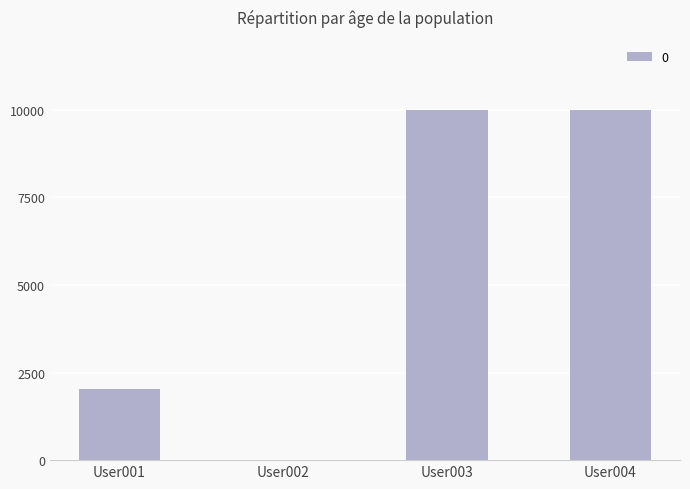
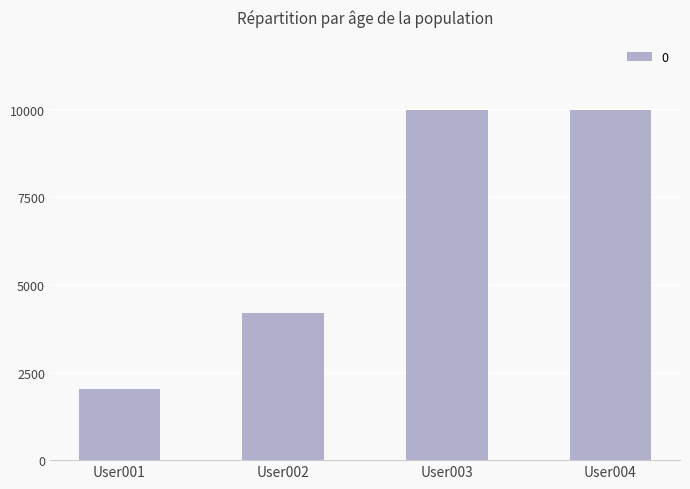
  {
    "User001": 2000,
-   "User002": 0,
+   "User002": 4200,
    "User003": 10000,
    "User004": 10000
  }
